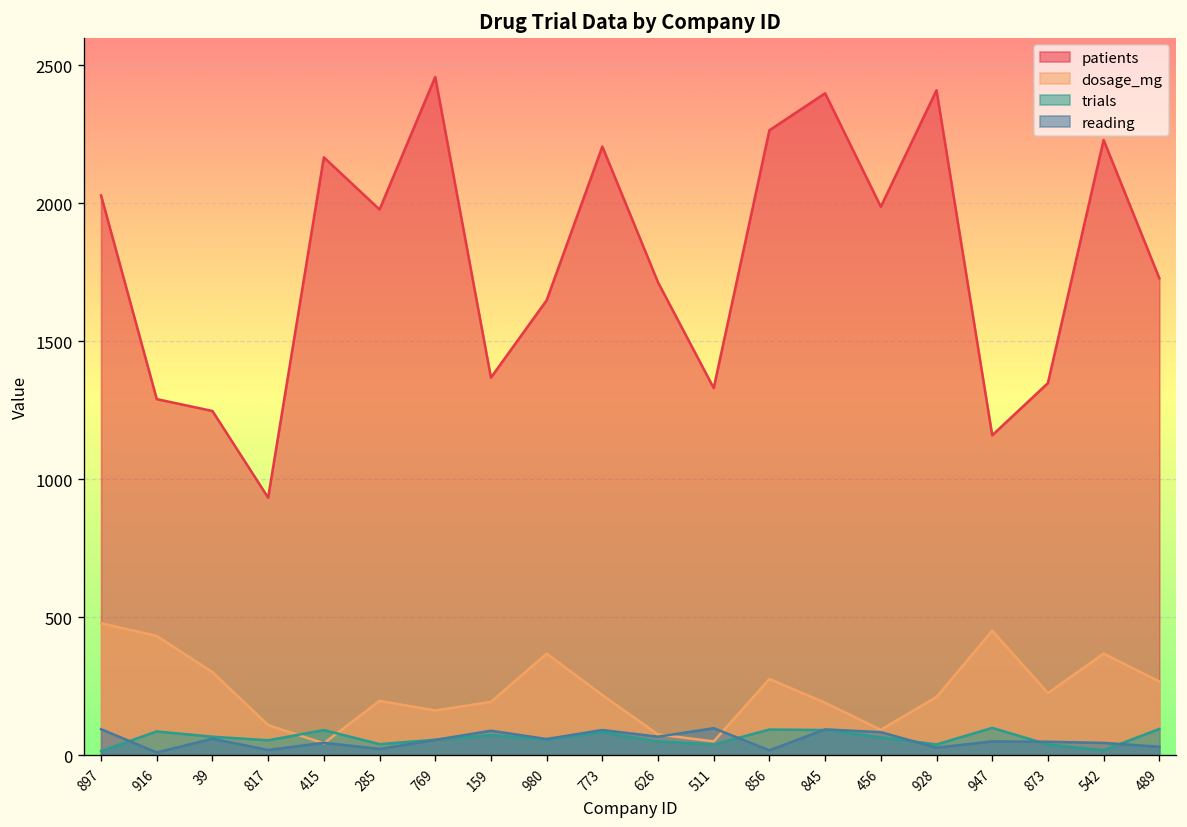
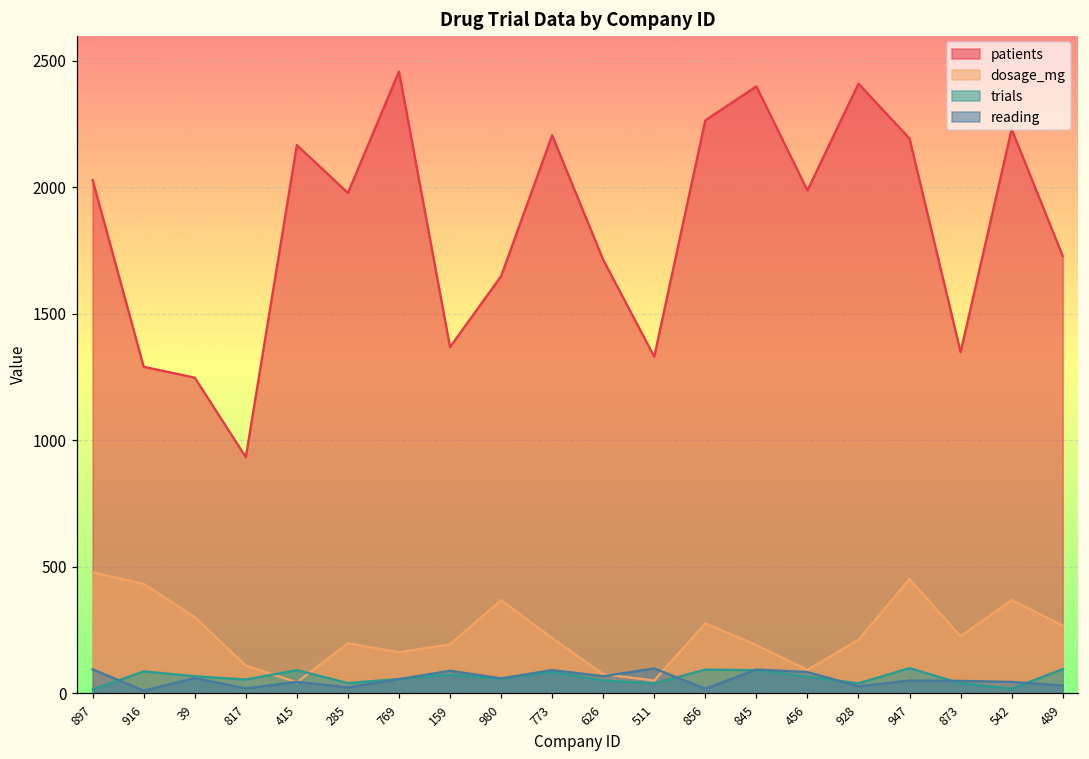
  {
    "patients": {
      "897": 2030,
      "916": 1290,
      "39": 1250,
      "817": 930,
      "415": 2170,
      "285": 1980,
      "769": 2460,
      "159": 1370,
      "980": 1650,
      "773": 2210,
      "626": 1710,
      "511": 1330,
      "856": 2270,
      "845": 2400,
      "456": 1990,
      "928": 2410,
-     "947": 1160,
+     "947": 2190,
      "873": 1350,
      "489": 1730
    },
    "dosage_mg": {
      "897": 480,
      "916": 430,
      "39": 300,
      "817": 110,
      "285": 200,
      "769": 160,
      "159": 190,
      "980": 370,
      "773": 220,
      "856": 280,
      "845": 190,
      "928": 210,
      "947": 450,
      "873": 230,
      "542": 370,
      "489": 270
    }
  }
